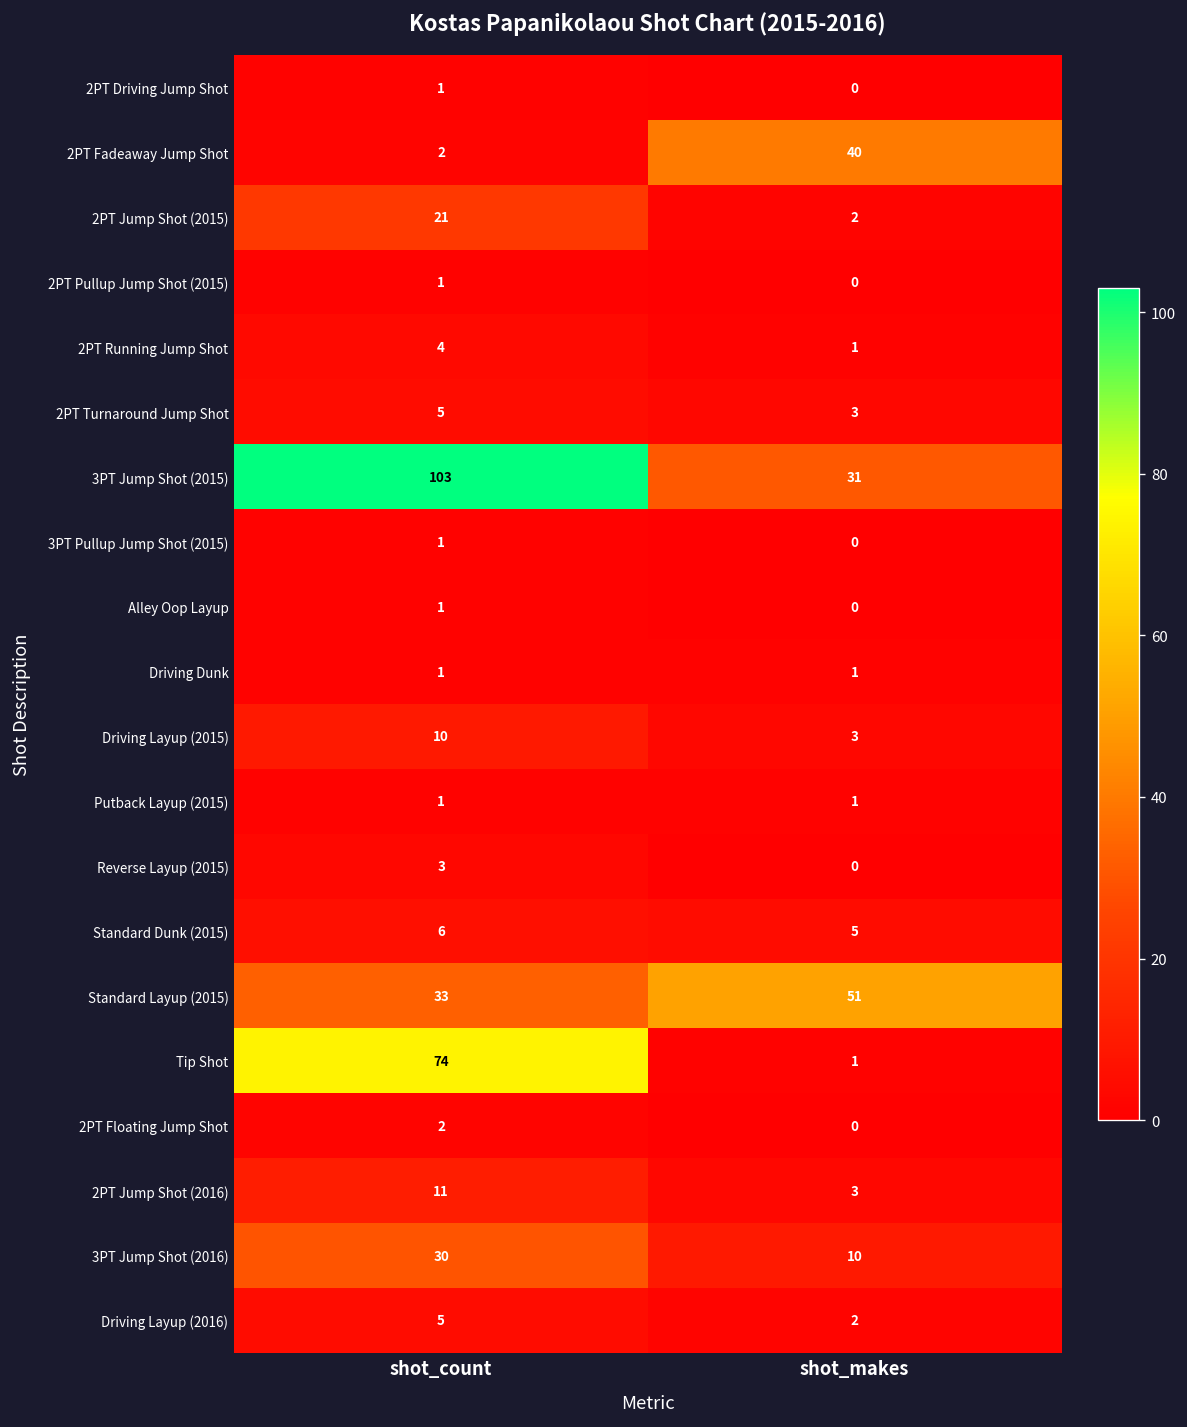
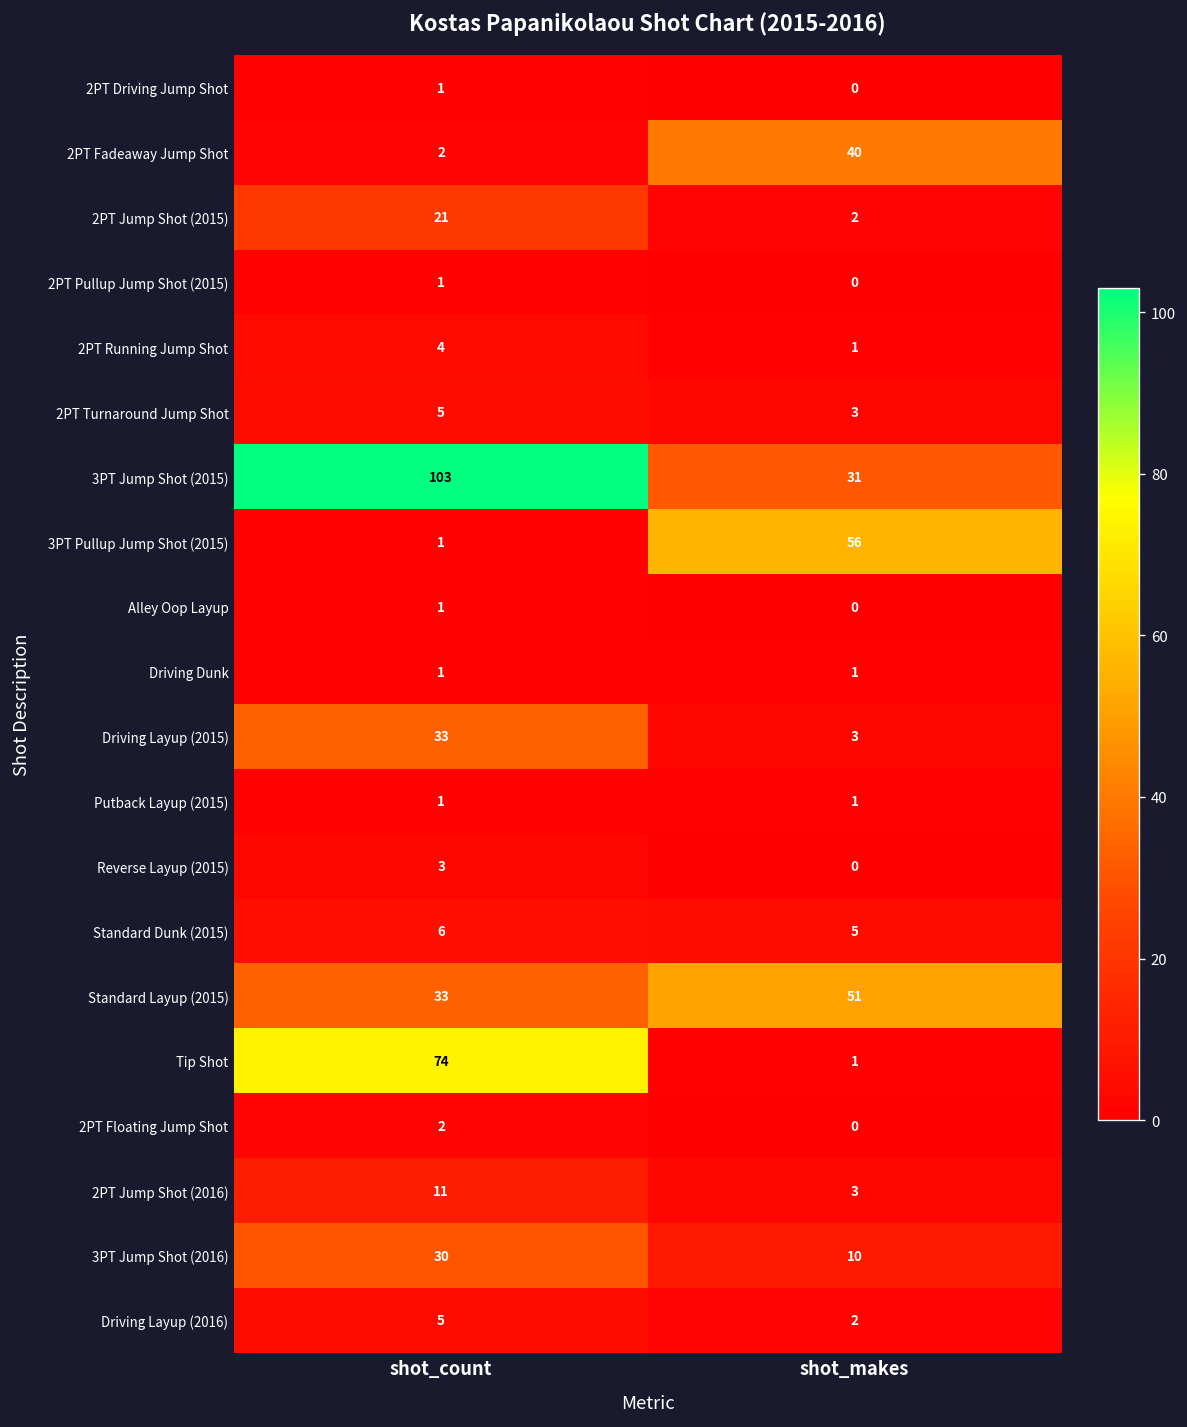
  {
    "2PT Driving Jump Shot": {
      "shot_count": 1,
      "shot_makes": 0
    },
    "2PT Fadeaway Jump Shot": {
      "shot_count": 2,
      "shot_makes": 40
    },
    "2PT Jump Shot (2015)": {
      "shot_count": 21,
      "shot_makes": 2
    },
    "2PT Pullup Jump Shot (2015)": {
      "shot_count": 1,
      "shot_makes": 0
    },
    "2PT Running Jump Shot": {
      "shot_count": 4,
      "shot_makes": 1
    },
    "2PT Turnaround Jump Shot": {
      "shot_count": 5,
      "shot_makes": 3
    },
    "3PT Jump Shot (2015)": {
      "shot_count": 103,
      "shot_makes": 31
    },
    "3PT Pullup Jump Shot (2015)": {
      "shot_count": 1,
-     "shot_makes": 0
+     "shot_makes": 56
    },
    "Alley Oop Layup": {
      "shot_count": 1,
      "shot_makes": 0
    },
    "Driving Dunk": {
      "shot_count": 1,
      "shot_makes": 1
    },
    "Driving Layup (2015)": {
-     "shot_count": 10,
+     "shot_count": 33,
      "shot_makes": 3
    },
    "Putback Layup (2015)": {
      "shot_count": 1,
      "shot_makes": 1
    },
    "Reverse Layup (2015)": {
      "shot_count": 3,
      "shot_makes": 0
    },
    "Standard Dunk (2015)": {
      "shot_count": 6,
      "shot_makes": 5
    },
    "Standard Layup (2015)": {
      "shot_count": 33,
      "shot_makes": 51
    },
    "Tip Shot": {
      "shot_count": 74,
      "shot_makes": 1
    },
    "2PT Floating Jump Shot": {
      "shot_count": 2,
      "shot_makes": 0
    },
    "2PT Jump Shot (2016)": {
      "shot_count": 11,
      "shot_makes": 3
    },
    "3PT Jump Shot (2016)": {
      "shot_count": 30,
      "shot_makes": 10
    },
    "Driving Layup (2016)": {
      "shot_count": 5,
      "shot_makes": 2
    }
  }
